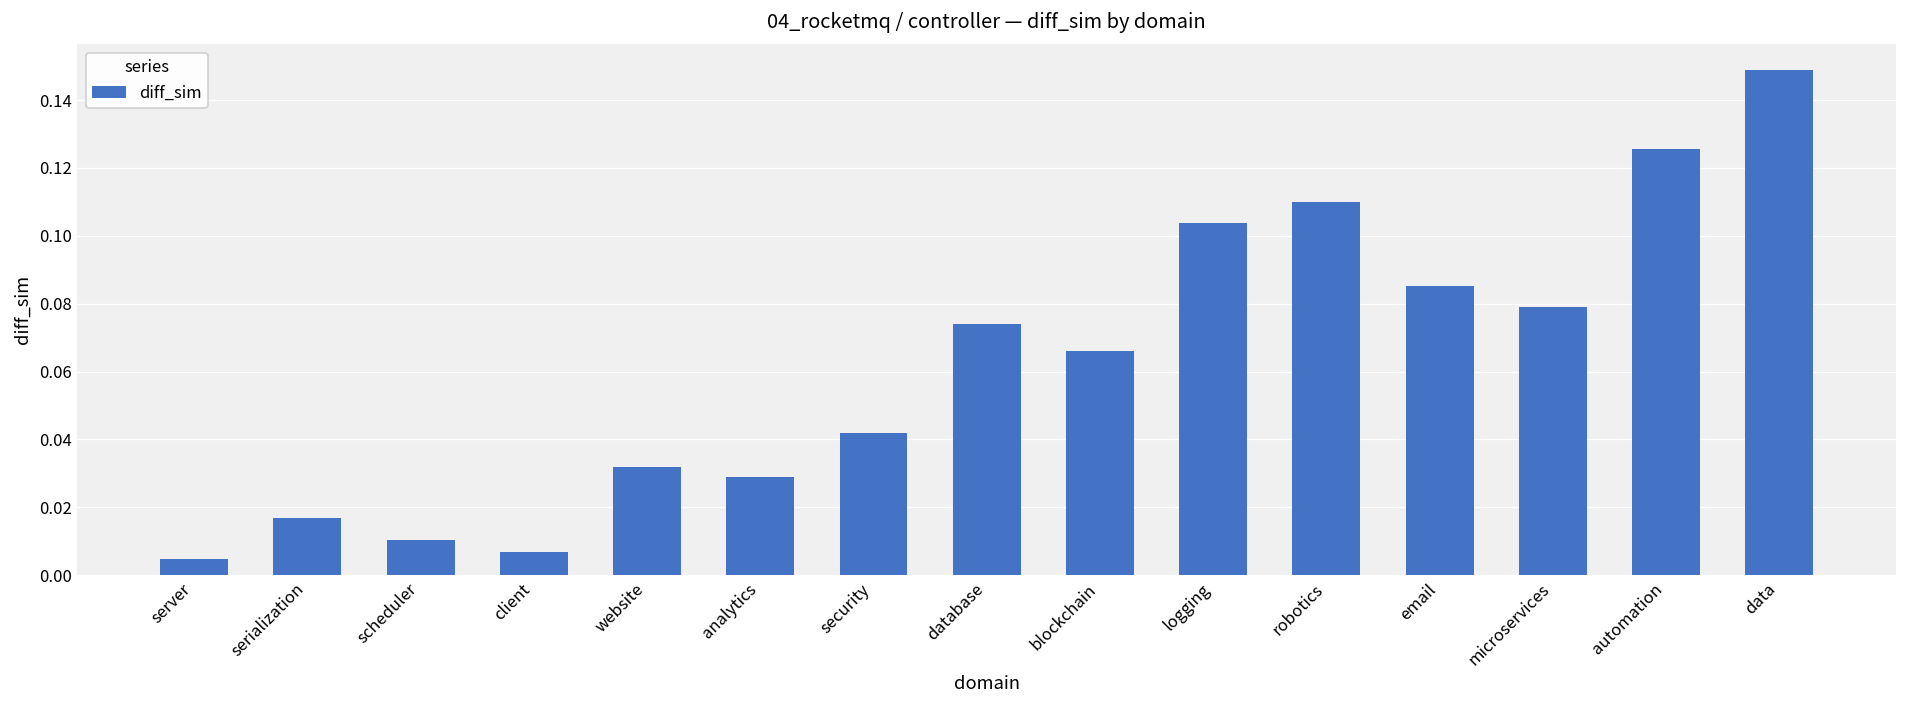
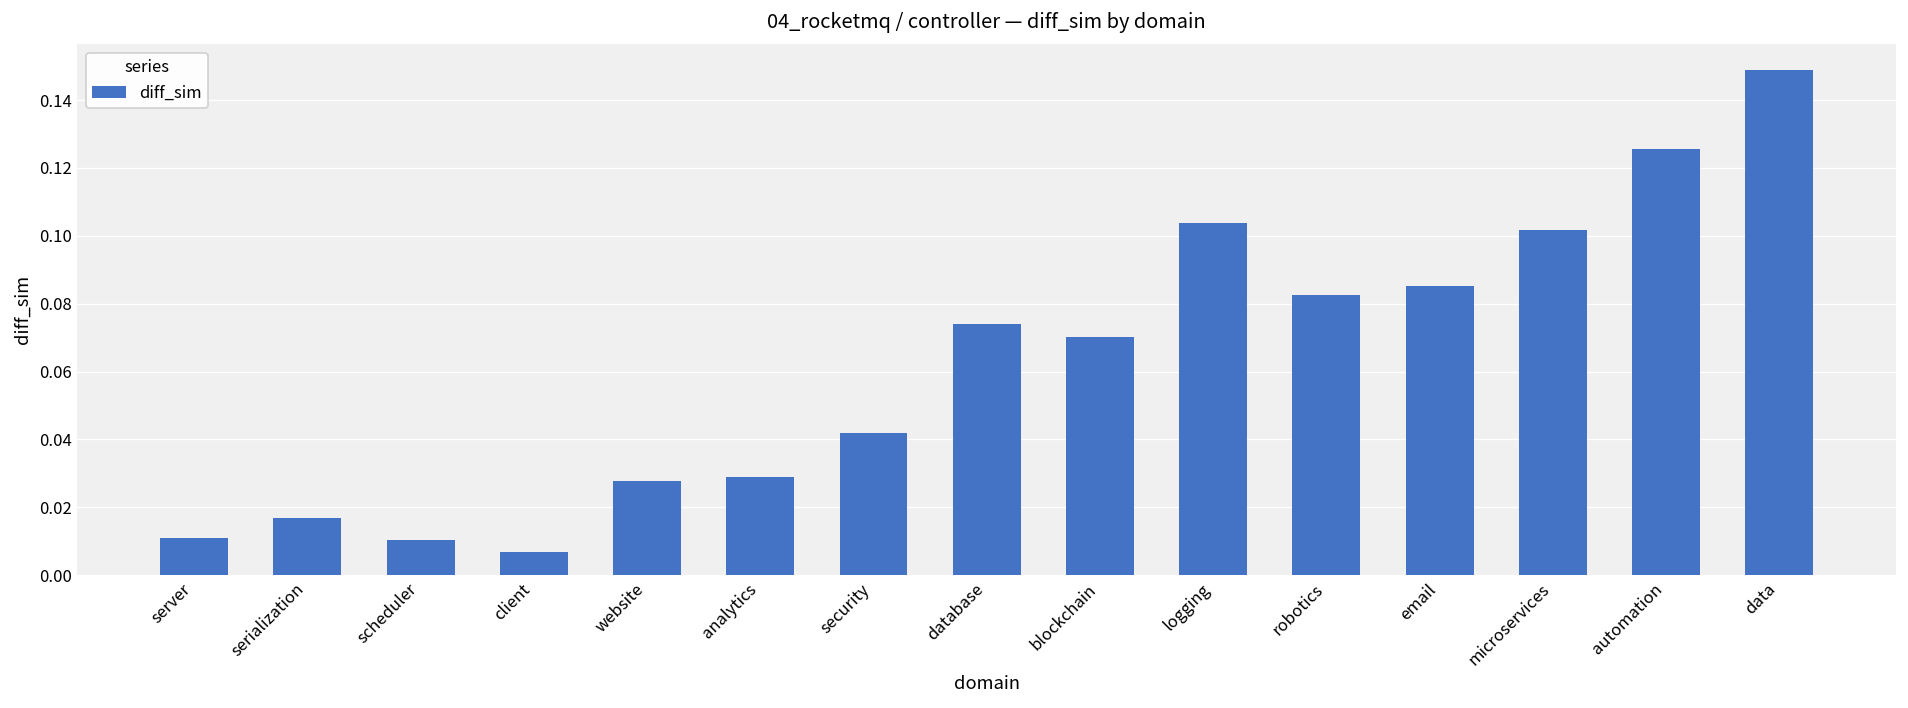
  {
-   "server": 0.005,
+   "server": 0.011,
    "serialization": 0.017,
    "scheduler": 0.011,
    "client": 0.007,
-   "website": 0.032,
+   "website": 0.028,
    "analytics": 0.029,
    "security": 0.042,
    "database": 0.074,
-   "blockchain": 0.066,
+   "blockchain": 0.070,
    "logging": 0.104,
-   "robotics": 0.110,
+   "robotics": 0.082,
    "email": 0.085,
-   "microservices": 0.079,
+   "microservices": 0.102,
    "automation": 0.126,
    "data": 0.149
  }
